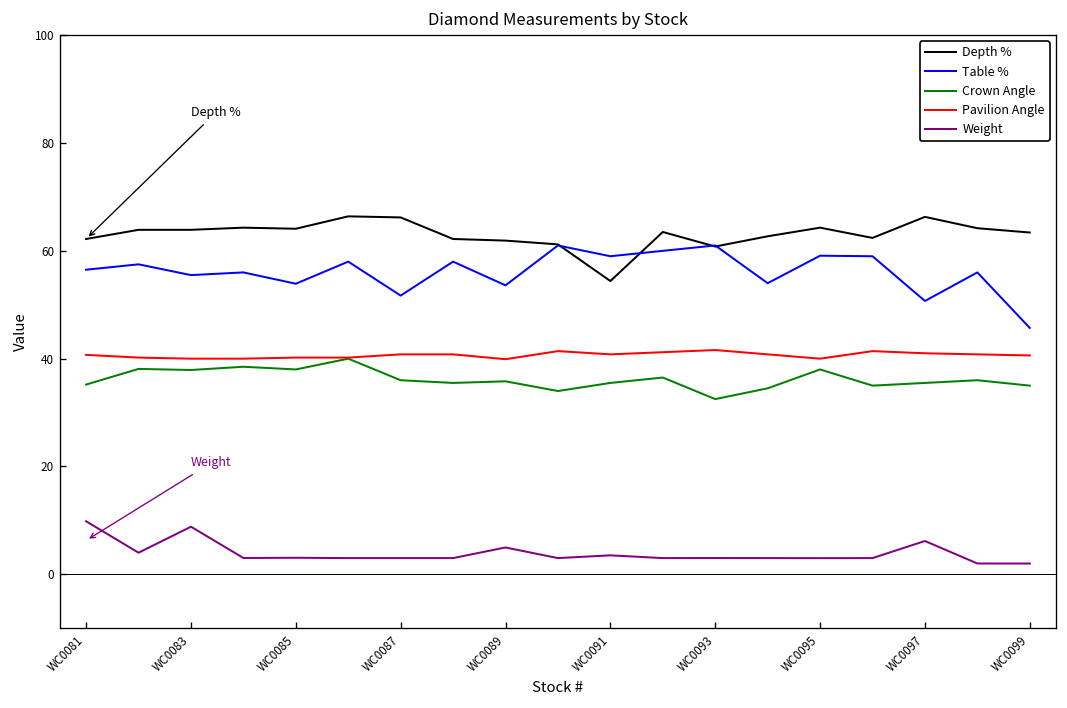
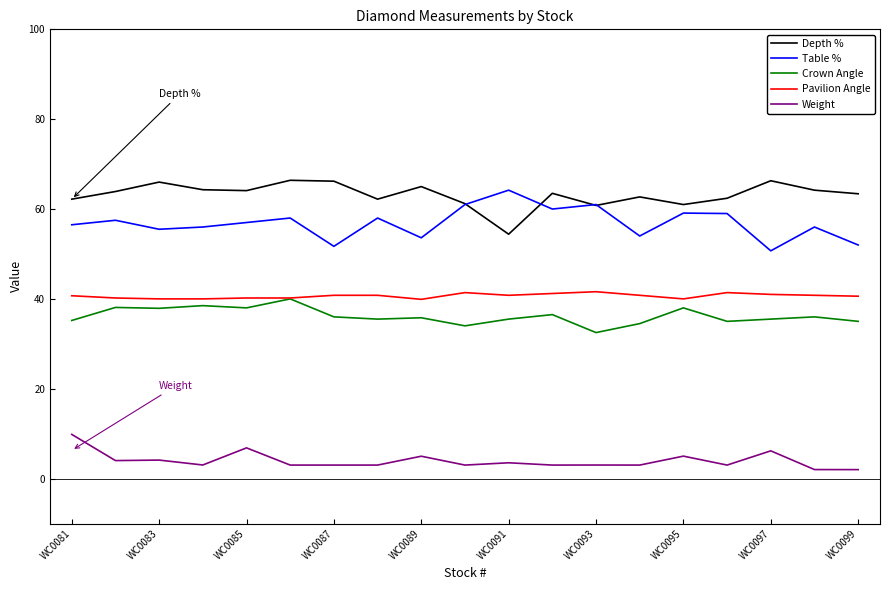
  {
    "Depth %": {
      "WC0081": 62,
-     "WC0083": 64,
+     "WC0083": 66,
      "WC0085": 64,
      "WC0087": 66,
-     "WC0089": 62,
+     "WC0089": 65,
      "WC0091": 54,
-     "WC0095": 64,
+     "WC0095": 61,
      "WC0097": 66,
      "WC0099": 63
    },
    "Table %": {
      "WC0081": 57,
      "WC0083": 56,
-     "WC0085": 54,
+     "WC0085": 57,
      "WC0087": 52,
      "WC0089": 54,
-     "WC0091": 59,
+     "WC0091": 64,
      "WC0095": 59,
      "WC0097": 51,
-     "WC0099": 46
+     "WC0099": 52
    },
    "Crown Angle": {
      "WC0081": 35,
      "WC0083": 38,
      "WC0085": 38,
      "WC0087": 36,
      "WC0089": 36,
      "WC0091": 36,
      "WC0093": 33,
      "WC0095": 38,
      "WC0097": 36,
      "WC0099": 35
    },
    "Pavilion Angle": {
      "WC0081": 41,
      "WC0083": 40,
      "WC0085": 40,
      "WC0087": 41,
      "WC0089": 40,
      "WC0091": 41,
      "WC0093": 42,
      "WC0095": 40,
      "WC0097": 41,
      "WC0099": 41
    },
    "Weight": {
      "WC0081": 10,
-     "WC0083": 9,
-     "WC0085": 3,
+     "WC0083": 4,
+     "WC0085": 7,
      "WC0087": 3,
      "WC0089": 5,
      "WC0091": 4,
      "WC0093": 3,
-     "WC0095": 3,
+     "WC0095": 5,
      "WC0097": 6,
      "WC0099": 2
    }
  }
